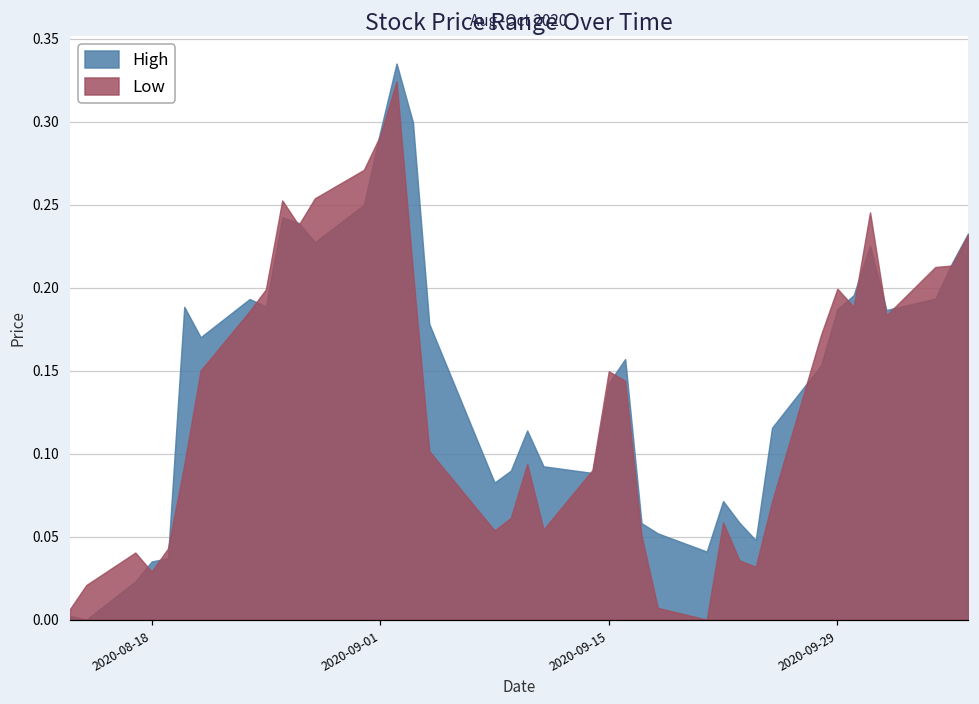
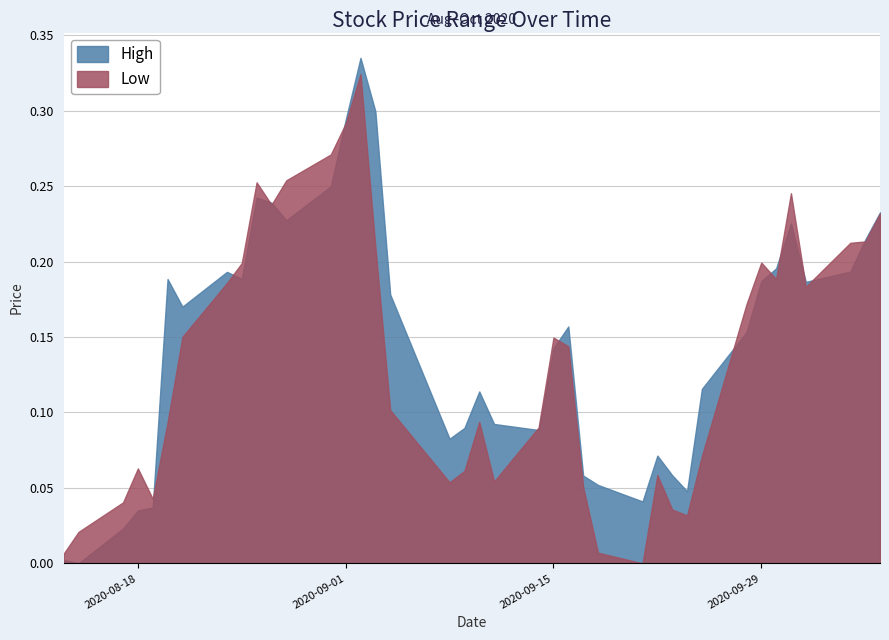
  {
    "High": {
      "2020-08-18": 0.035,
      "2020-09-01": 0.294,
      "2020-09-15": 0.143,
      "2020-09-29": 0.187
    },
    "Low": {
-     "2020-08-18": 0.029,
+     "2020-08-18": 0.063,
      "2020-09-01": 0.292,
      "2020-09-15": 0.150,
      "2020-09-29": 0.199
    }
  }
